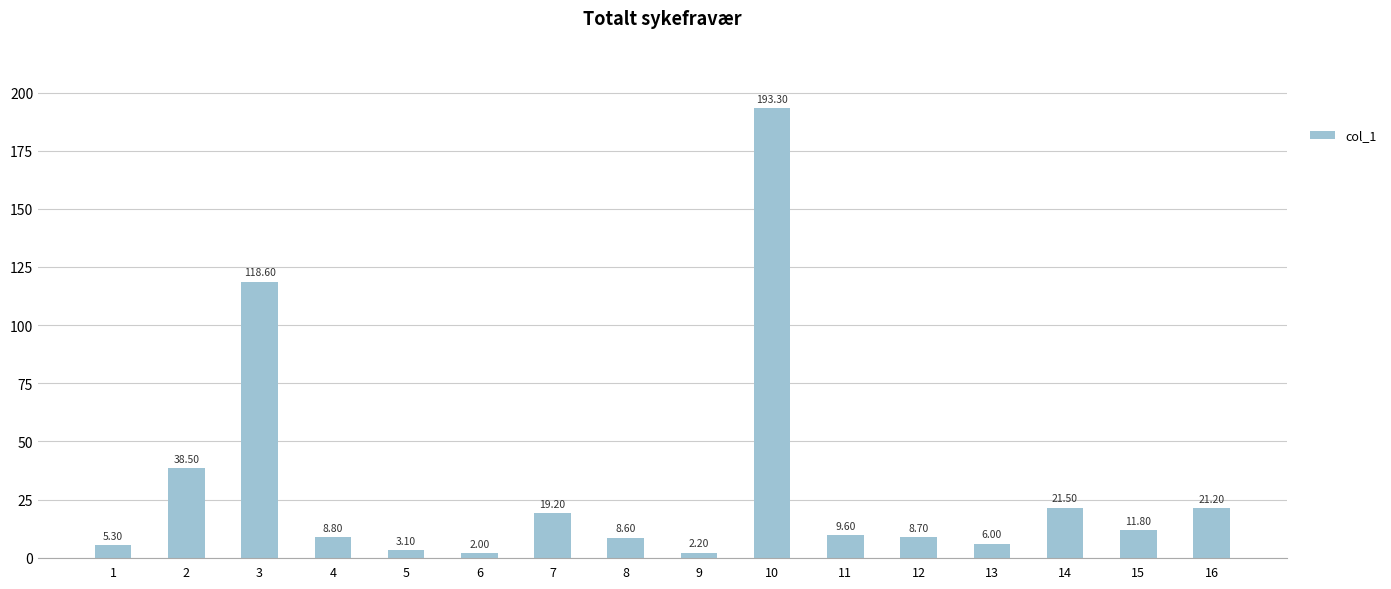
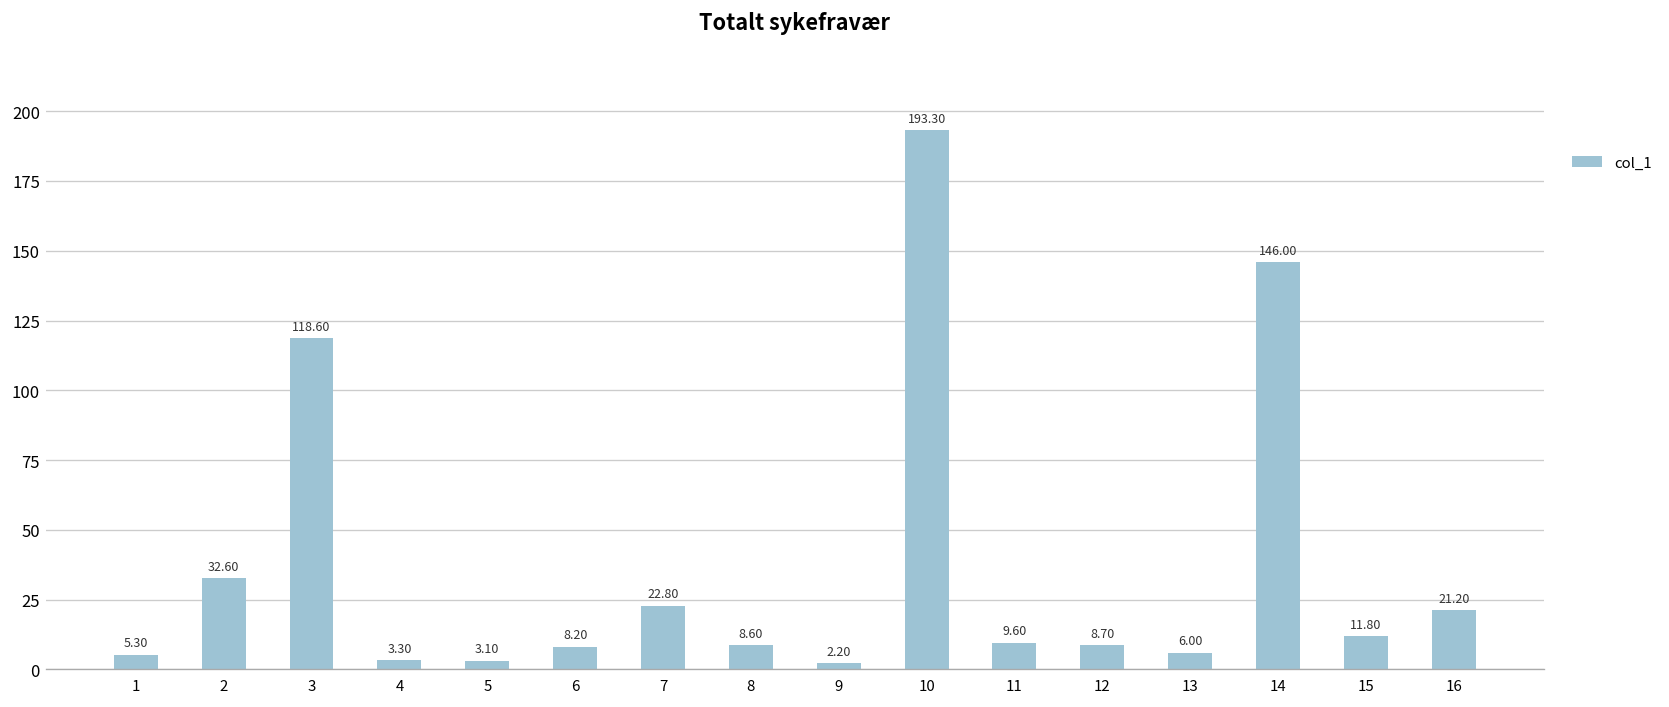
  {
    "1": 5.30,
-   "2": 38.50,
+   "2": 32.60,
    "3": 118.60,
-   "4": 8.80,
+   "4": 3.30,
    "5": 3.10,
-   "6": 2.00,
-   "7": 19.20,
+   "6": 8.20,
+   "7": 22.80,
    "8": 8.60,
    "9": 2.20,
    "10": 193.30,
    "11": 9.60,
    "12": 8.70,
    "13": 6.00,
-   "14": 21.50,
+   "14": 146.00,
    "15": 11.80,
    "16": 21.20
  }
